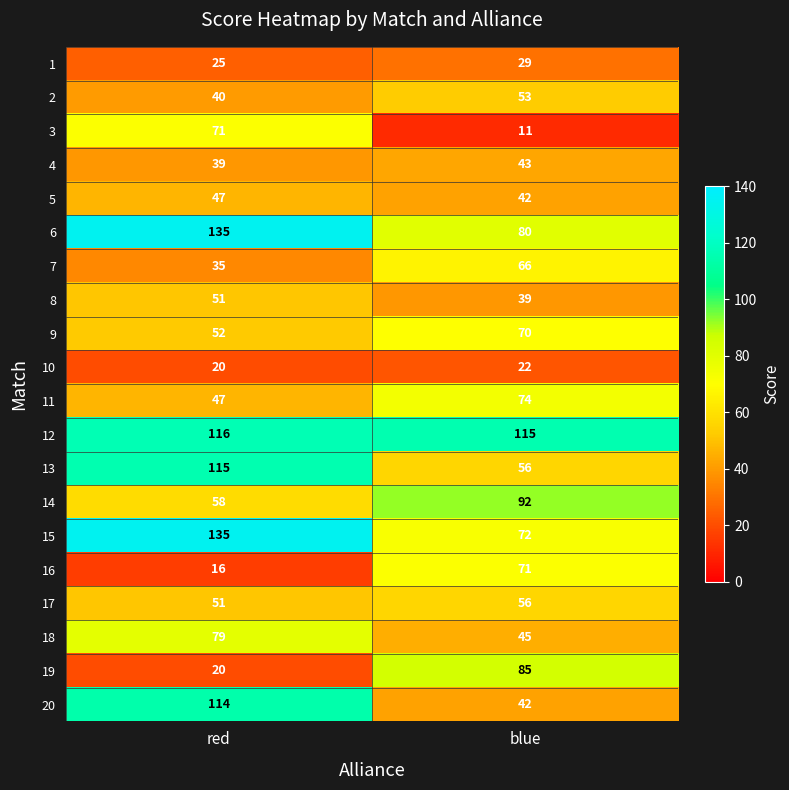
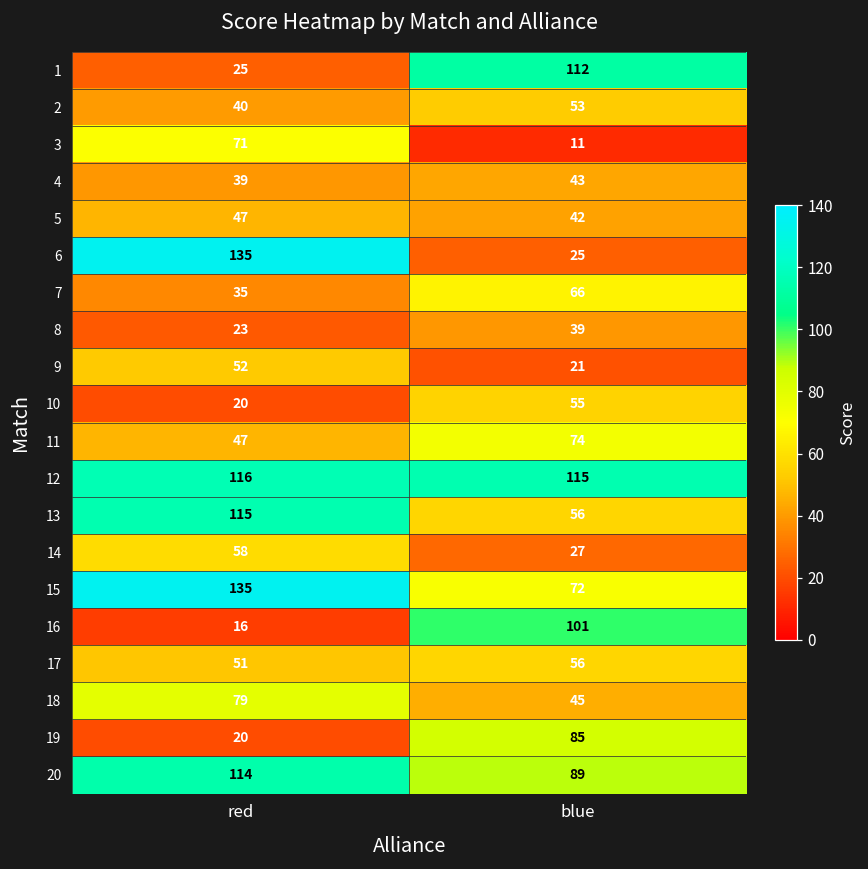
  {
    "1": {
      "red": 25,
-     "blue": 29
+     "blue": 112
    },
    "2": {
      "red": 40,
      "blue": 53
    },
    "3": {
      "red": 71,
      "blue": 11
    },
    "4": {
      "red": 39,
      "blue": 43
    },
    "5": {
      "red": 47,
      "blue": 42
    },
    "6": {
      "red": 135,
-     "blue": 80
+     "blue": 25
    },
    "7": {
      "red": 35,
      "blue": 66
    },
    "8": {
-     "red": 51,
+     "red": 23,
      "blue": 39
    },
    "9": {
      "red": 52,
-     "blue": 70
+     "blue": 21
    },
    "10": {
      "red": 20,
-     "blue": 22
+     "blue": 55
    },
    "11": {
      "red": 47,
      "blue": 74
    },
    "12": {
      "red": 116,
      "blue": 115
    },
    "13": {
      "red": 115,
      "blue": 56
    },
    "14": {
      "red": 58,
-     "blue": 92
+     "blue": 27
    },
    "15": {
      "red": 135,
      "blue": 72
    },
    "16": {
      "red": 16,
-     "blue": 71
+     "blue": 101
    },
    "17": {
      "red": 51,
      "blue": 56
    },
    "18": {
      "red": 79,
      "blue": 45
    },
    "19": {
      "red": 20,
      "blue": 85
    },
    "20": {
      "red": 114,
-     "blue": 42
+     "blue": 89
    }
  }
